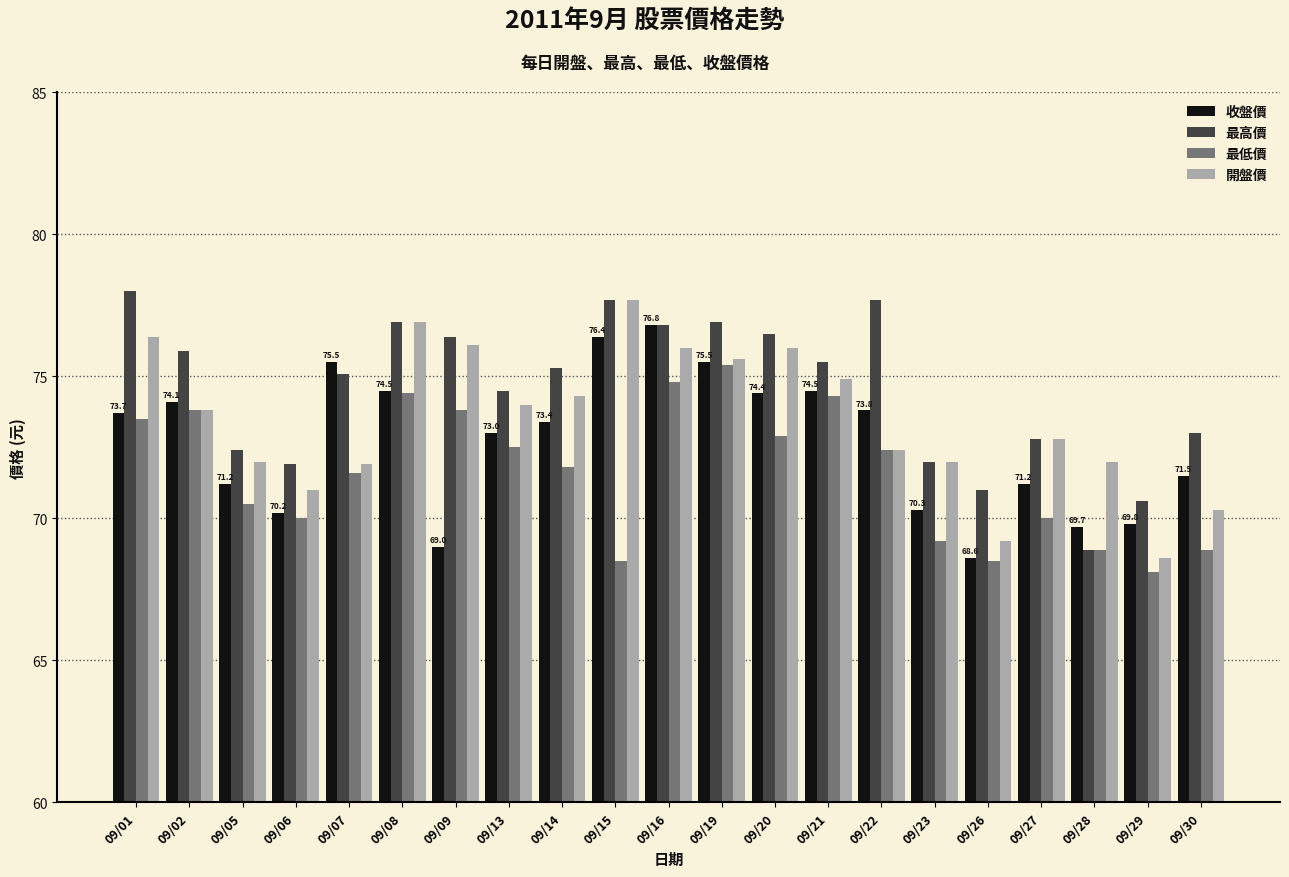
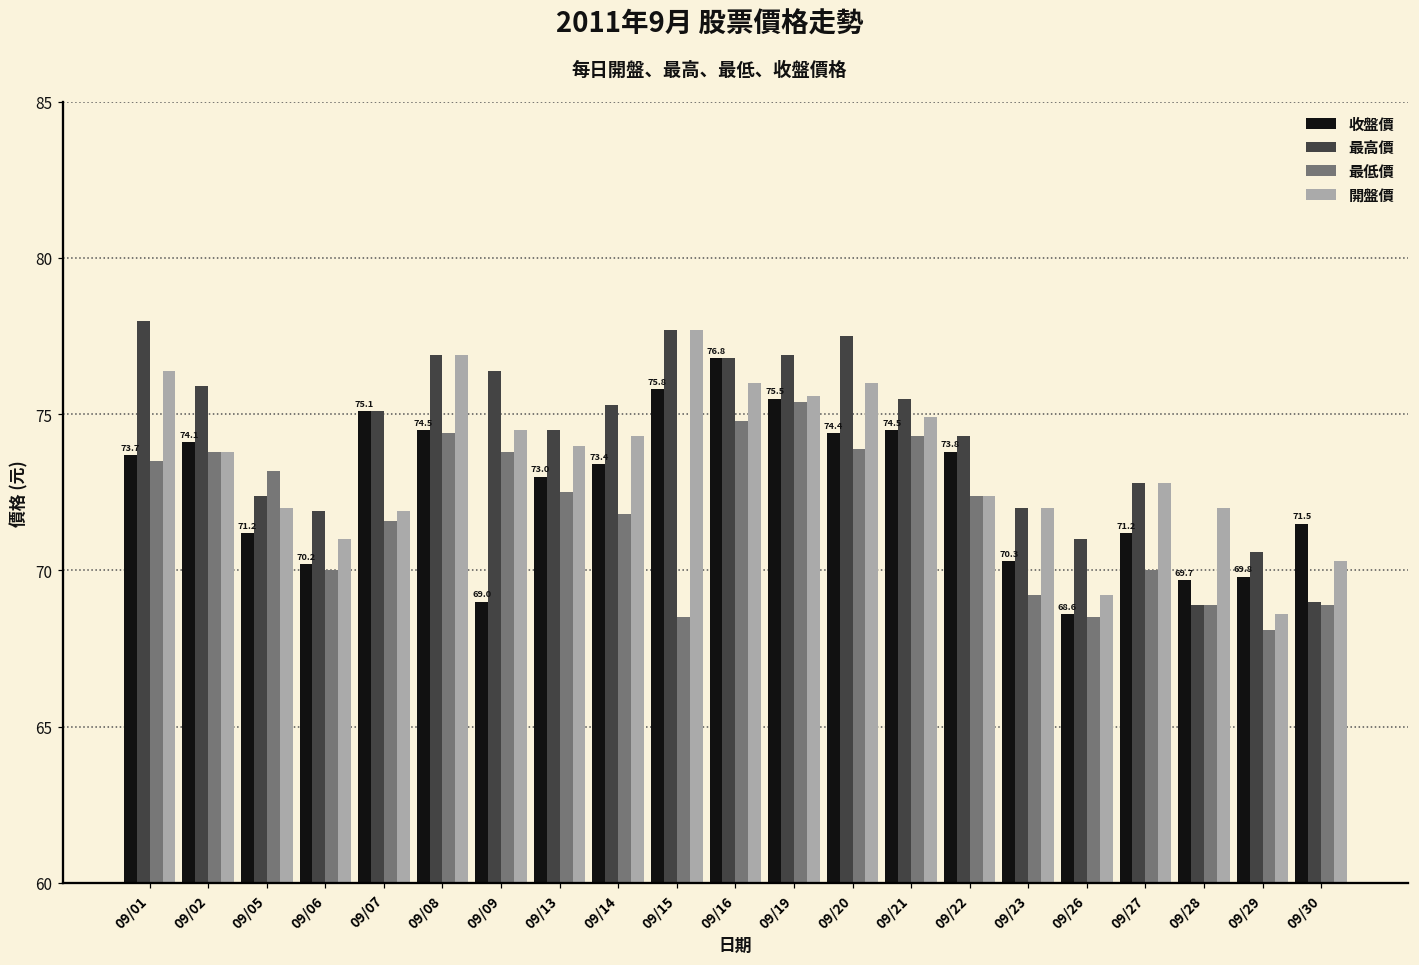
  {
    "收盤價": {
      "09/01": 73.7,
      "09/02": 74.1,
      "09/05": 71.2,
      "09/06": 70.2,
-     "09/07": 75.5,
+     "09/07": 75.1,
      "09/08": 74.5,
      "09/09": 69.0,
      "09/13": 73.0,
      "09/14": 73.4,
-     "09/15": 76.4,
+     "09/15": 75.8,
      "09/16": 76.8,
      "09/19": 75.5,
      "09/20": 74.4,
      "09/21": 74.5,
      "09/22": 73.8,
      "09/23": 70.3,
      "09/26": 68.6,
      "09/27": 71.2,
      "09/28": 69.7,
      "09/29": 69.8,
      "09/30": 71.5
    },
    "最高價": {
      "09/01": 78.0,
      "09/02": 75.9,
      "09/05": 72.4,
      "09/06": 71.9,
      "09/08": 76.9,
      "09/09": 76.4,
      "09/13": 74.5,
      "09/14": 75.3,
      "09/15": 77.7,
      "09/19": 76.9,
-     "09/20": 76.5,
+     "09/20": 77.5,
      "09/21": 75.5,
-     "09/22": 77.7,
+     "09/22": 74.3,
      "09/23": 72.0,
      "09/26": 71.0,
      "09/27": 72.8,
      "09/28": 68.9,
      "09/29": 70.6,
-     "09/30": 73
+     "09/30": 69
    },
    "最低價": {
      "09/01": 73.5,
      "09/02": 73.8,
-     "09/05": 70.5,
+     "09/05": 73.2,
      "09/06": 70.0,
      "09/07": 71.6,
      "09/08": 74.4,
      "09/09": 73.8,
      "09/13": 72.5,
      "09/14": 71.8,
      "09/15": 68.5,
      "09/16": 74.8,
      "09/19": 75.4,
-     "09/20": 72.9,
+     "09/20": 73.9,
      "09/21": 74.3,
      "09/22": 72.4,
      "09/23": 69.2,
      "09/26": 68.5,
      "09/27": 70.0,
      "09/28": 68.9,
      "09/29": 68.1,
      "09/30": 68.9
    },
    "開盤價": {
      "09/01": 76.4,
      "09/02": 73.8,
      "09/05": 72.0,
      "09/06": 71.0,
      "09/07": 71.9,
      "09/08": 76.9,
-     "09/09": 76.1,
+     "09/09": 74.5,
      "09/13": 74.0,
      "09/14": 74.3,
      "09/15": 77.7,
      "09/16": 76.0,
      "09/19": 75.6,
      "09/20": 76.0,
      "09/21": 74.9,
      "09/22": 72.4,
      "09/23": 72.0,
      "09/26": 69.2,
      "09/27": 72.8,
      "09/28": 72.0,
      "09/29": 68.6,
      "09/30": 70.3
    }
  }
